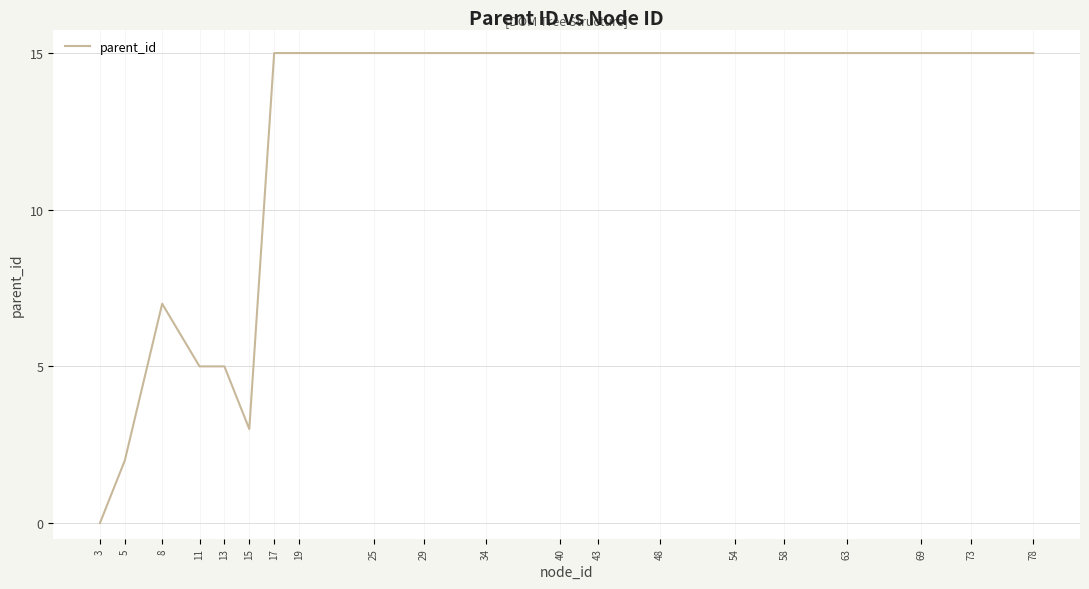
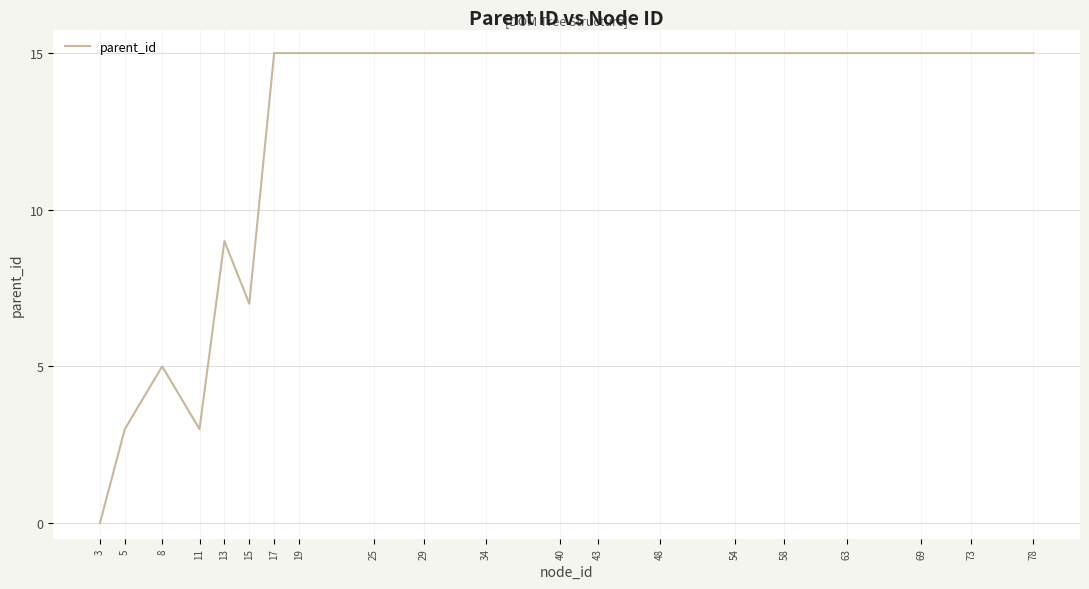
  {
    "3": 0,
-   "5": 2,
-   "8": 7,
-   "11": 5,
-   "13": 5,
-   "15": 3,
+   "5": 3,
+   "8": 5,
+   "11": 3,
+   "13": 9,
+   "15": 7,
    "17": 15,
    "19": 15,
    "25": 15,
    "29": 15,
    "34": 15,
    "40": 15,
    "43": 15,
    "48": 15,
    "54": 15,
    "58": 15,
    "63": 15,
    "69": 15,
    "73": 15,
    "78": 15
  }
